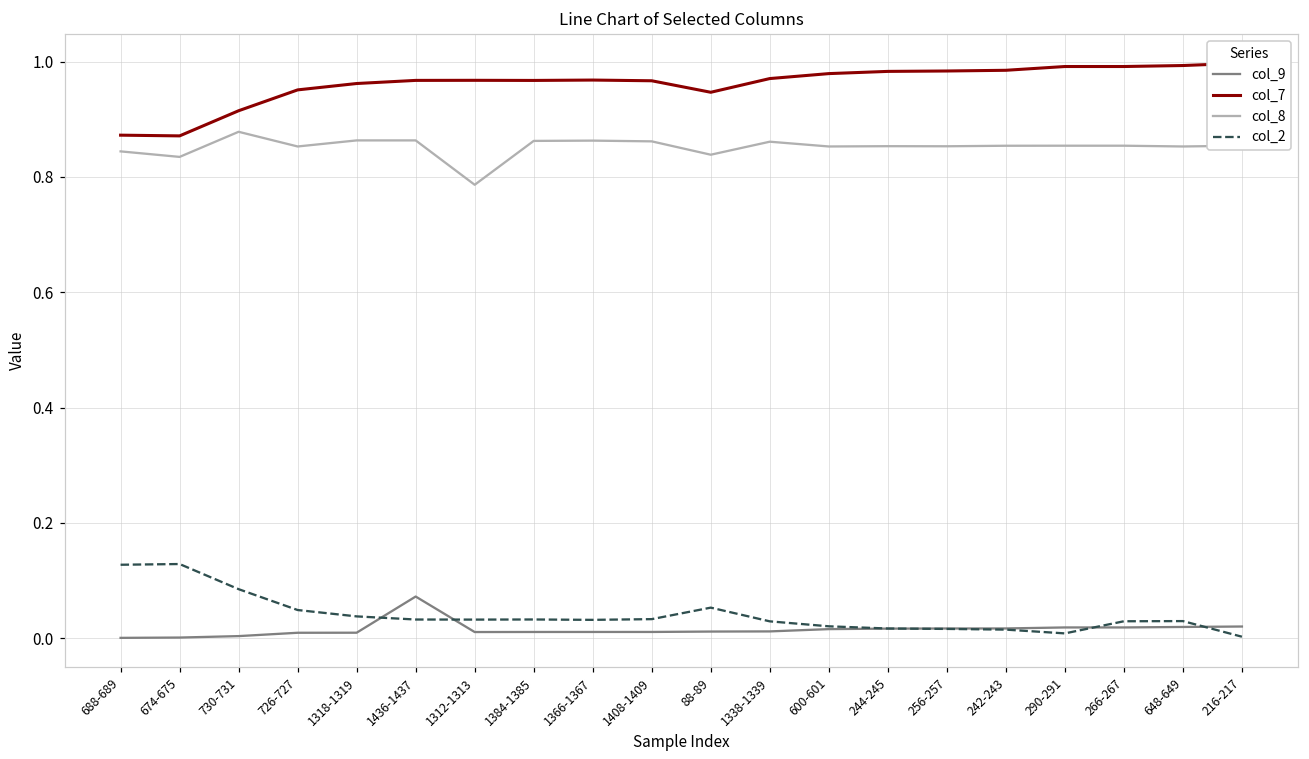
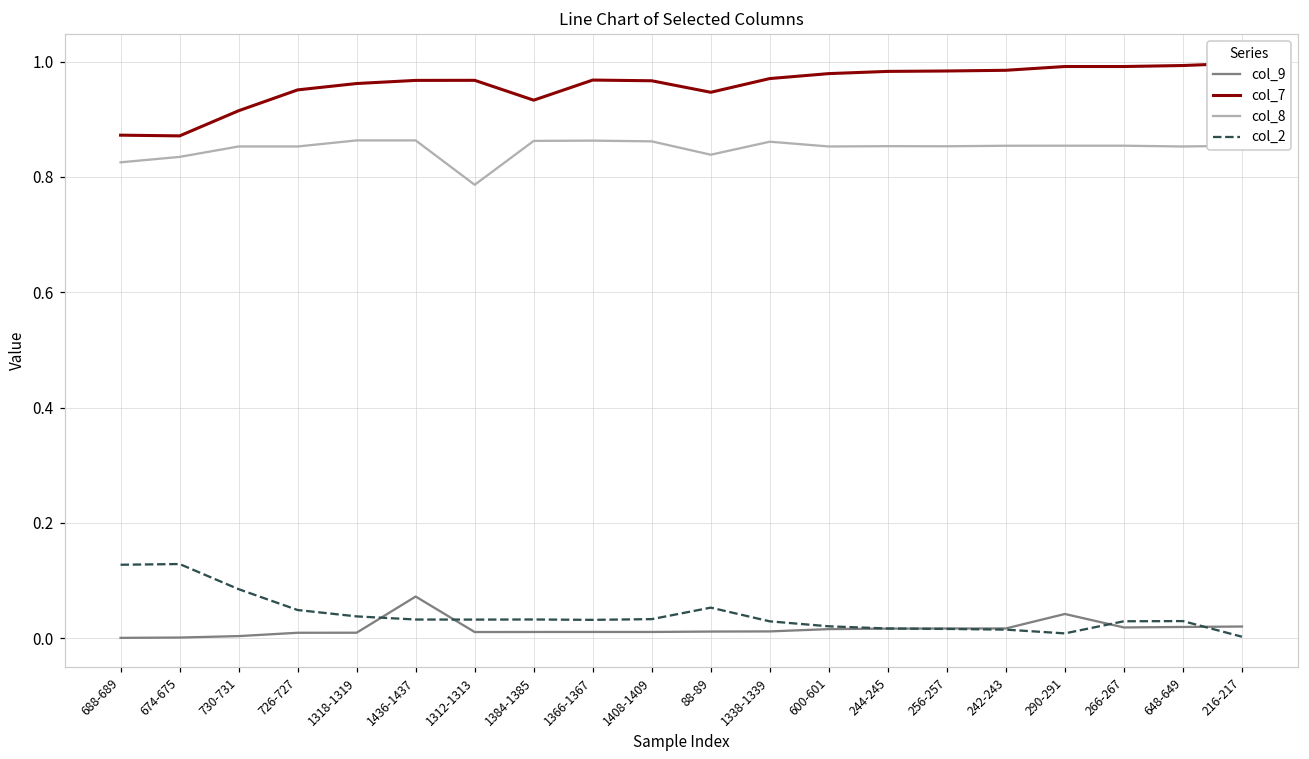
  {
    "col_9": {
      "688-689": 0.00,
      "674-675": 0.00,
      "730-731": 0.00,
      "726-727": 0.01,
      "1318-1319": 0.01,
      "1436-1437": 0.07,
      "1312-1313": 0.01,
      "1384-1385": 0.01,
      "1366-1367": 0.01,
      "1408-1409": 0.01,
      "88-89": 0.01,
      "1338-1339": 0.01,
-     "290-291": 0.02,
+     "290-291": 0.04,
      "266-267": 0.02,
      "648-649": 0.02,
      "216-217": 0.02
    },
    "col_7": {
      "688-689": 0.87,
      "674-675": 0.87,
      "730-731": 0.91,
      "726-727": 0.95,
      "1318-1319": 0.96,
      "1436-1437": 0.97,
      "1312-1313": 0.97,
-     "1384-1385": 0.97,
+     "1384-1385": 0.93,
      "1366-1367": 0.97,
      "1408-1409": 0.97,
      "88-89": 0.95,
      "1338-1339": 0.97,
      "600-601": 0.98,
      "244-245": 0.98,
      "256-257": 0.98,
      "242-243": 0.98,
      "290-291": 0.99,
      "266-267": 0.99,
      "648-649": 0.99
    },
    "col_8": {
-     "688-689": 0.84,
+     "688-689": 0.83,
      "674-675": 0.83,
-     "730-731": 0.88,
+     "730-731": 0.85,
      "726-727": 0.85,
      "1318-1319": 0.86,
      "1436-1437": 0.86,
      "1312-1313": 0.79,
      "1384-1385": 0.86,
      "1366-1367": 0.86,
      "1408-1409": 0.86,
      "88-89": 0.84,
      "1338-1339": 0.86,
      "600-601": 0.85,
      "244-245": 0.85,
      "256-257": 0.85,
      "242-243": 0.85,
      "290-291": 0.85,
      "266-267": 0.85,
      "648-649": 0.85
    },
    "col_2": {
      "688-689": 0.13,
      "674-675": 0.13,
      "730-731": 0.09,
      "726-727": 0.05,
      "1318-1319": 0.04,
      "1436-1437": 0.03,
      "1312-1313": 0.03,
      "1384-1385": 0.03,
      "1366-1367": 0.03,
      "1408-1409": 0.03,
      "88-89": 0.05,
      "1338-1339": 0.03,
      "290-291": 0.01,
      "266-267": 0.03,
      "648-649": 0.03,
      "216-217": 0.00
    }
  }
